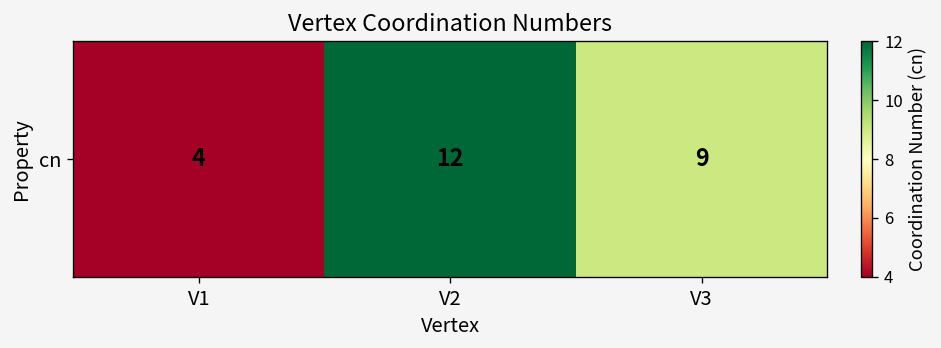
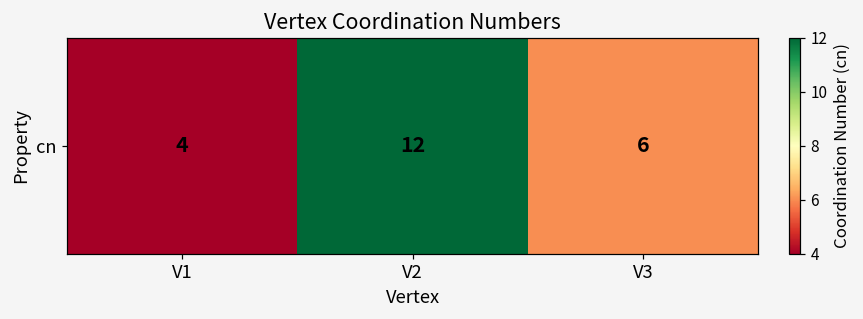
  {
    "cn": {
      "V1": 4,
      "V2": 12,
-     "V3": 9
+     "V3": 6
    }
  }
